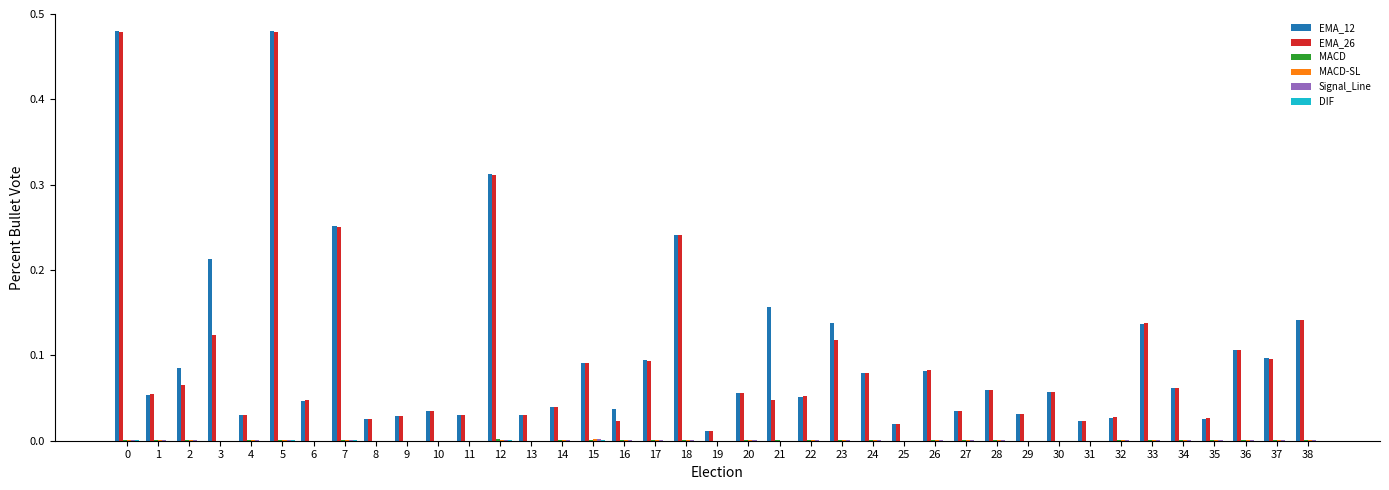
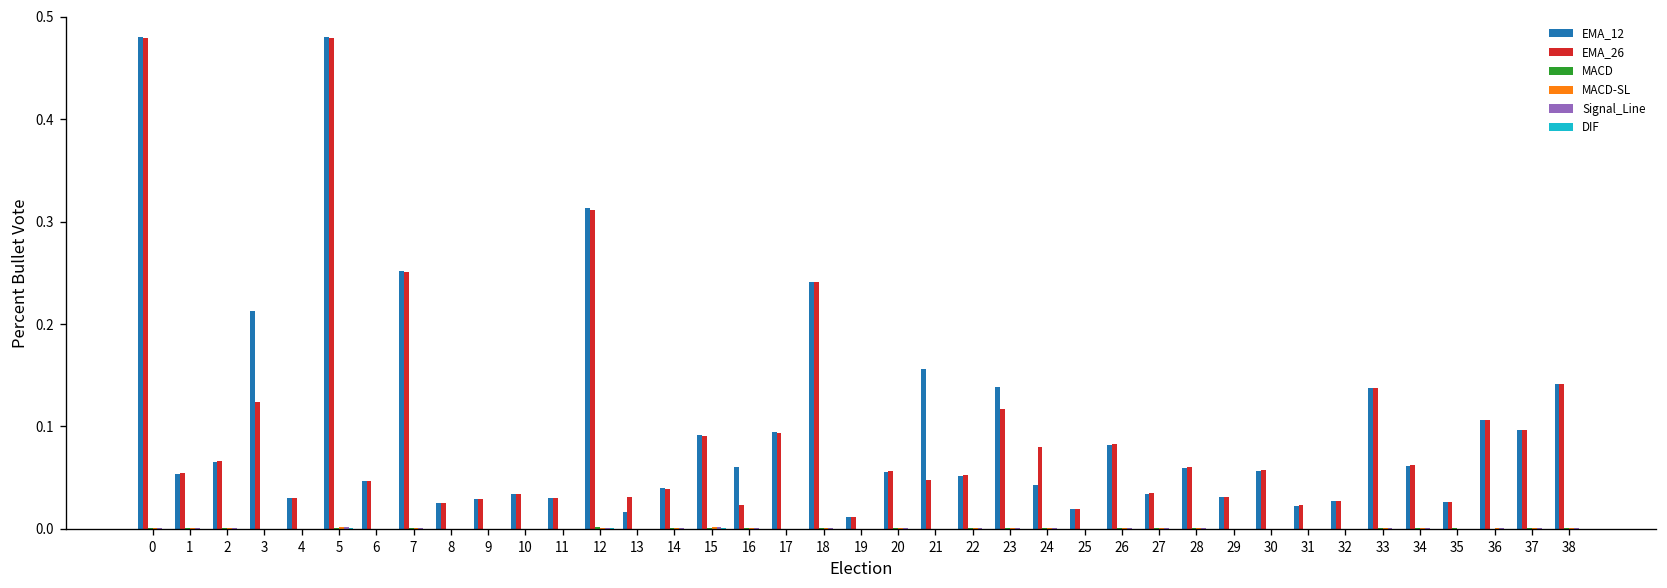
  {
    "EMA_12": {
      "0": 0.48,
      "1": 0.05,
-     "2": 0.08,
+     "2": 0.07,
      "3": 0.21,
      "4": 0.03,
      "5": 0.48,
      "6": 0.05,
      "7": 0.25,
      "8": 0.02,
      "9": 0.03,
      "10": 0.03,
      "11": 0.03,
      "12": 0.31,
-     "13": 0.03,
+     "13": 0.02,
      "14": 0.04,
      "15": 0.09,
-     "16": 0.04,
+     "16": 0.06,
      "17": 0.09,
      "18": 0.24,
      "19": 0.01,
      "20": 0.06,
      "21": 0.16,
      "22": 0.05,
      "23": 0.14,
-     "24": 0.08,
+     "24": 0.04,
      "25": 0.02,
      "26": 0.08,
      "27": 0.03,
      "28": 0.06,
      "29": 0.03,
      "30": 0.06,
      "31": 0.02,
      "32": 0.03,
      "33": 0.14,
      "34": 0.06,
      "35": 0.03,
      "36": 0.11,
      "37": 0.10,
      "38": 0.14
    },
    "EMA_26": {
      "0": 0.48,
      "1": 0.05,
      "2": 0.07,
      "3": 0.12,
      "4": 0.03,
      "5": 0.48,
      "6": 0.05,
      "7": 0.25,
      "8": 0.03,
      "9": 0.03,
      "10": 0.03,
      "11": 0.03,
      "12": 0.31,
      "13": 0.03,
      "14": 0.04,
      "15": 0.09,
      "16": 0.02,
      "17": 0.09,
      "18": 0.24,
      "19": 0.01,
      "20": 0.06,
      "21": 0.05,
      "22": 0.05,
      "23": 0.12,
      "24": 0.08,
      "25": 0.02,
      "26": 0.08,
      "27": 0.03,
      "28": 0.06,
      "29": 0.03,
      "30": 0.06,
      "31": 0.02,
      "32": 0.03,
      "33": 0.14,
      "34": 0.06,
      "35": 0.03,
      "36": 0.11,
      "37": 0.10,
      "38": 0.14
    }
  }
